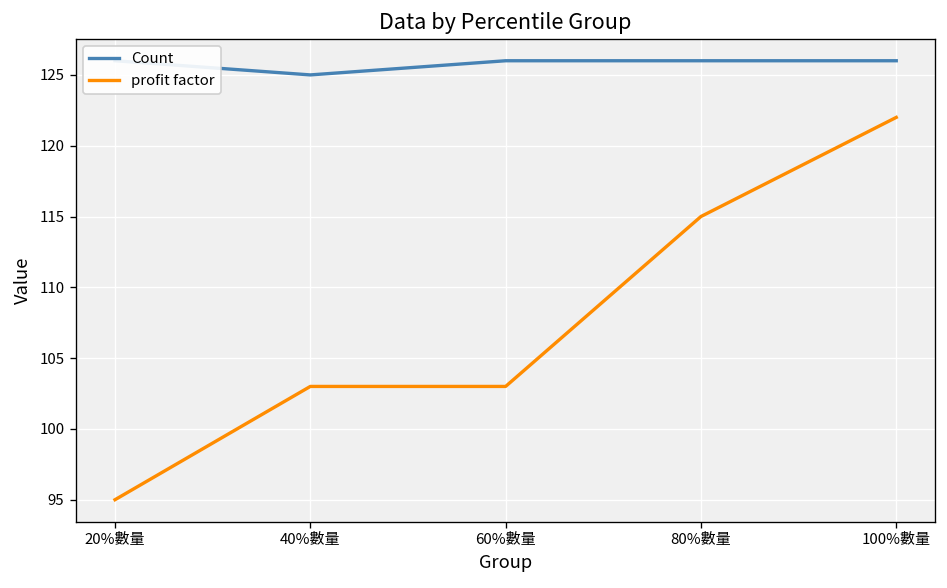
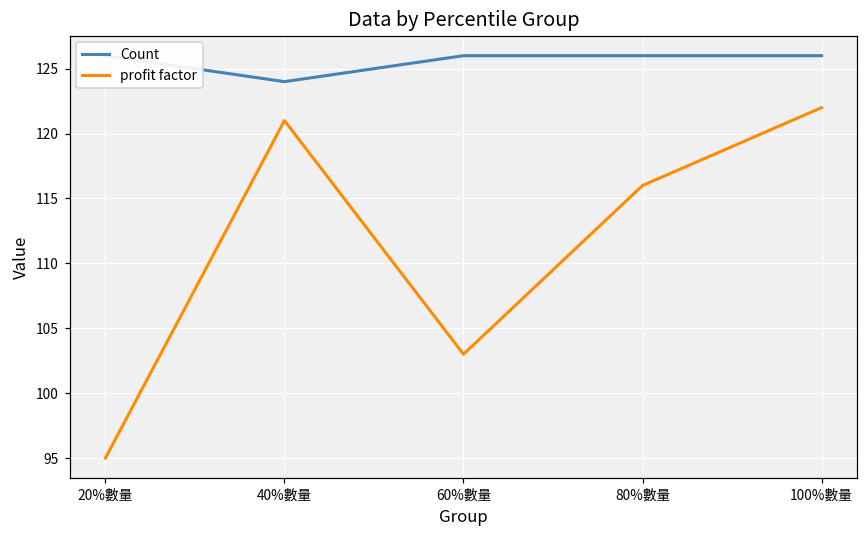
  {
    "Count": {
-     "40%數量": 125,
+     "40%數量": 124,
      "60%數量": 126,
      "80%數量": 126,
      "100%數量": 126
    },
    "profit factor": {
      "20%數量": 95,
-     "40%數量": 103,
+     "40%數量": 121,
      "60%數量": 103,
-     "80%數量": 115,
+     "80%數量": 116,
      "100%數量": 122
    }
  }
